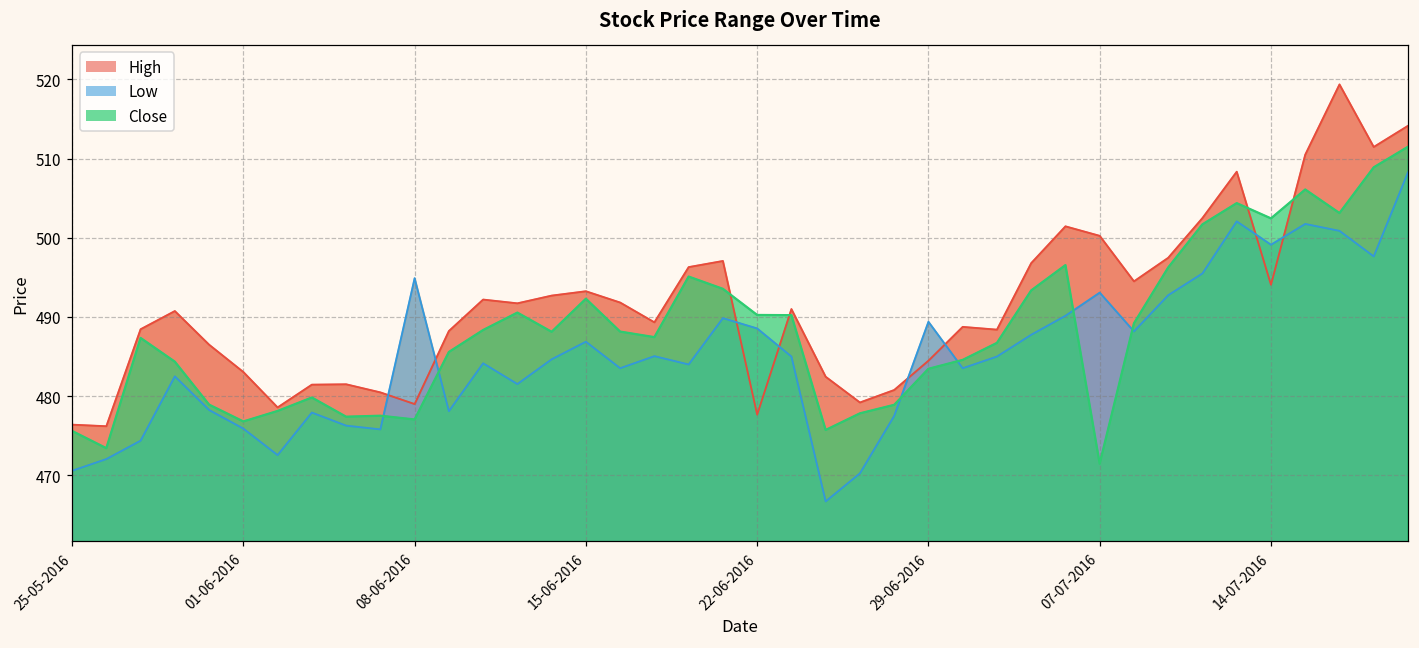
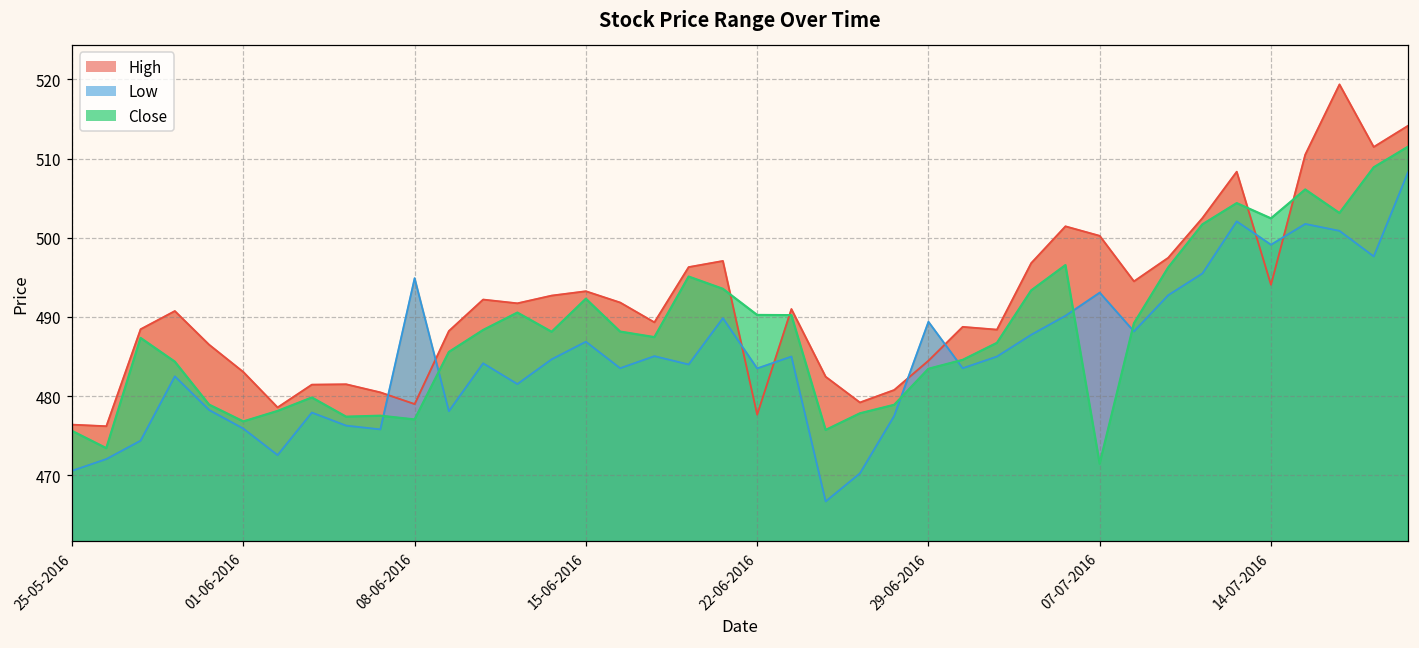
  {
    "Low": {
      "25-05-2016": 471,
      "01-06-2016": 476,
      "15-06-2016": 487,
-     "22-06-2016": 489,
+     "22-06-2016": 484,
      "07-07-2016": 493
    },
    "Close": {
      "25-05-2016": 476,
      "01-06-2016": 477,
      "08-06-2016": 477,
      "15-06-2016": 492,
      "22-06-2016": 490,
      "29-06-2016": 483,
      "07-07-2016": 471,
      "14-07-2016": 502
    }
  }
